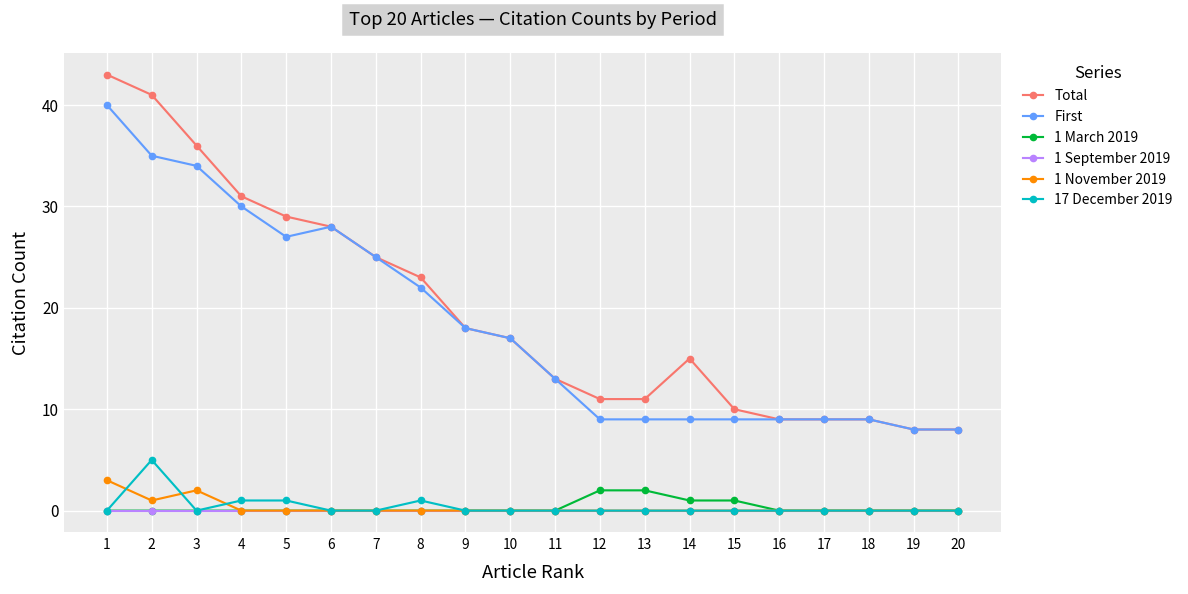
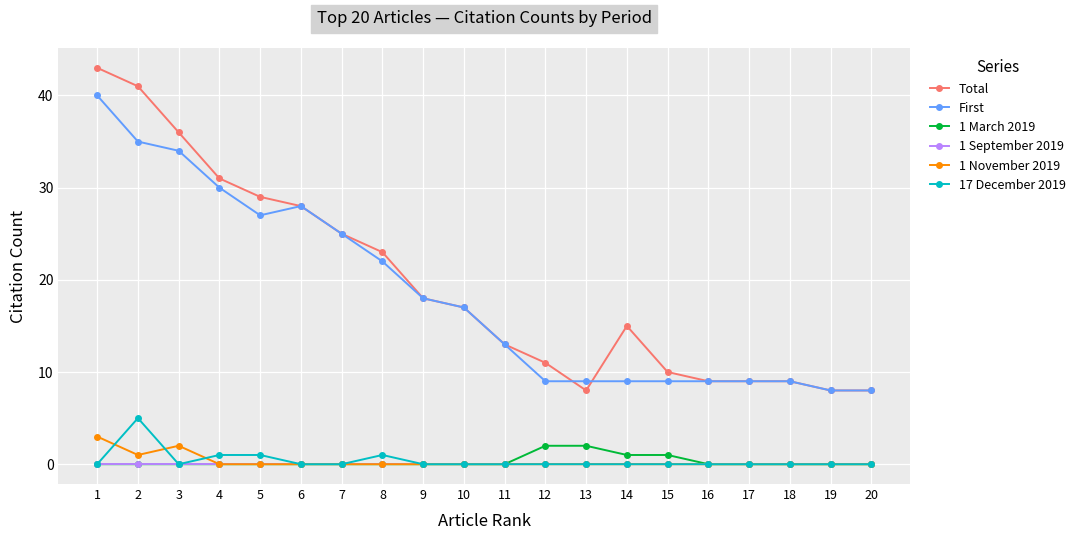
  {
    "Total": {
      "1": 43,
      "2": 41,
      "3": 36,
      "4": 31,
      "5": 29,
      "8": 23,
      "12": 11,
-     "13": 11,
+     "13": 8,
      "14": 15,
      "15": 10
    },
    "First": {
      "1": 40,
      "2": 35,
      "3": 34,
      "4": 30,
      "5": 27,
      "8": 22,
      "12": 9,
      "13": 9,
      "14": 9,
      "15": 9
    },
    "1 March 2019": {
      "12": 2,
      "13": 2,
      "14": 1,
      "15": 1
    },
    "1 November 2019": {
      "1": 3,
      "2": 1,
      "3": 2
    },
    "17 December 2019": {
      "2": 5,
      "4": 1,
      "5": 1,
      "8": 1
    }
  }
